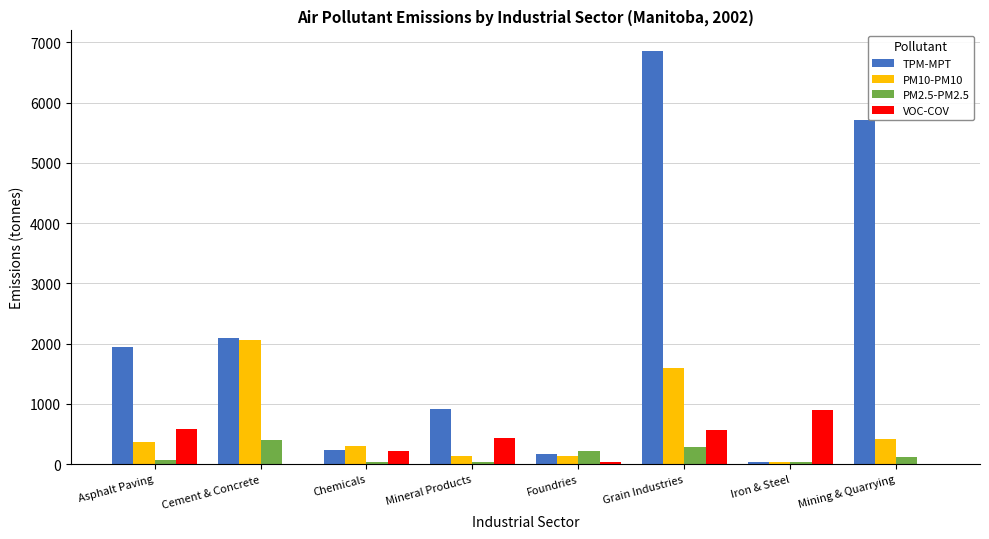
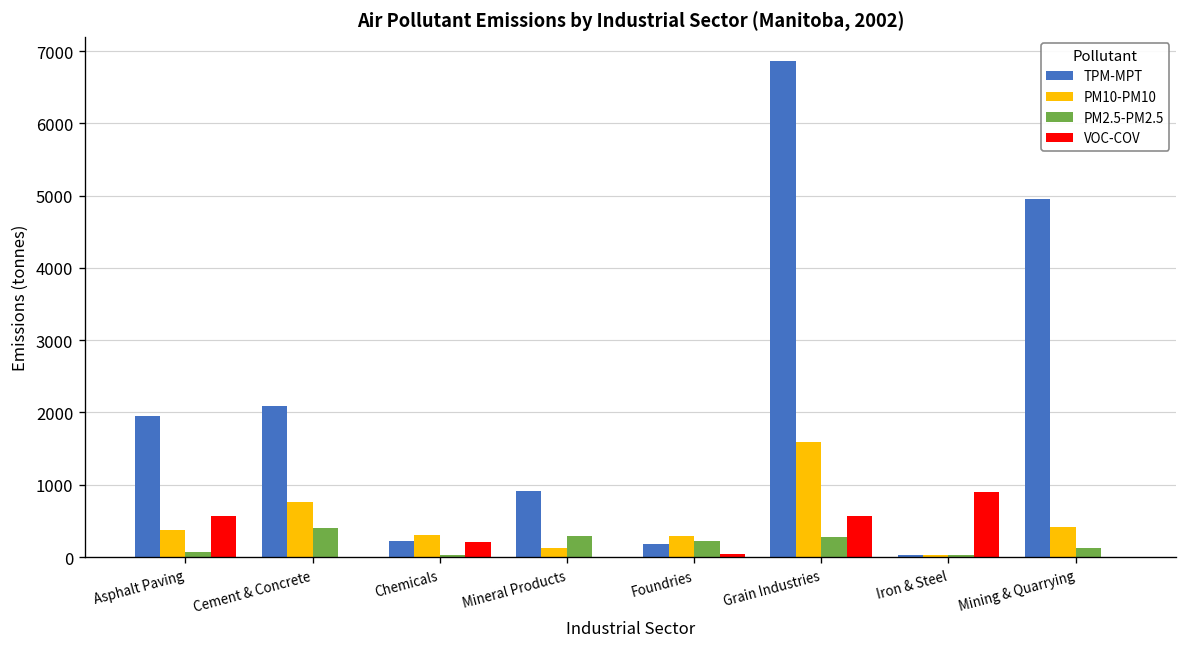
  {
    "TPM-MPT": {
      "Asphalt Paving": 1900,
      "Cement & Concrete": 2100,
      "Chemicals": 200,
      "Mineral Products": 900,
      "Foundries": 200,
      "Grain Industries": 6900,
-     "Mining & Quarrying": 5700
+     "Mining & Quarrying": 5000
    },
    "PM10-PM10": {
      "Asphalt Paving": 400,
-     "Cement & Concrete": 2100,
+     "Cement & Concrete": 800,
      "Chemicals": 300,
      "Mineral Products": 100,
-     "Foundries": 100,
+     "Foundries": 300,
      "Grain Industries": 1600,
      "Mining & Quarrying": 400
    },
    "PM2.5-PM2.5": {
      "Asphalt Paving": 100,
      "Cement & Concrete": 400,
-     "Mineral Products": 0,
+     "Mineral Products": 300,
      "Foundries": 200,
      "Grain Industries": 300,
      "Mining & Quarrying": 100
    },
    "VOC-COV": {
      "Asphalt Paving": 600,
      "Chemicals": 200,
-     "Mineral Products": 400,
+     "Mineral Products": 0,
      "Grain Industries": 600,
      "Iron & Steel": 900,
      "Mining & Quarrying": 0
    }
  }
